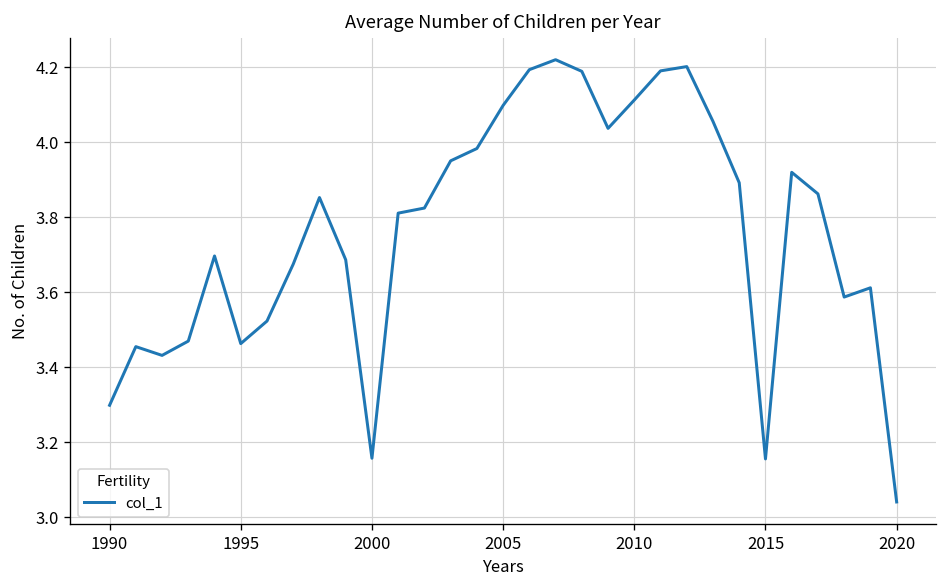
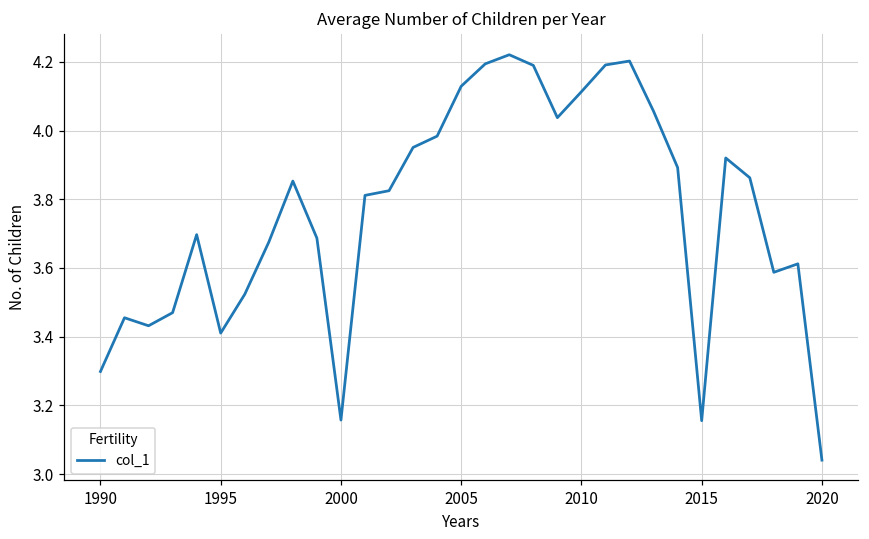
  {
    "1990": 3.30,
-   "1995": 3.46,
+   "1995": 3.41,
    "2000": 3.16,
-   "2005": 4.10,
+   "2005": 4.13,
    "2010": 4.11,
    "2015": 3.16,
    "2020": 3.04
  }
